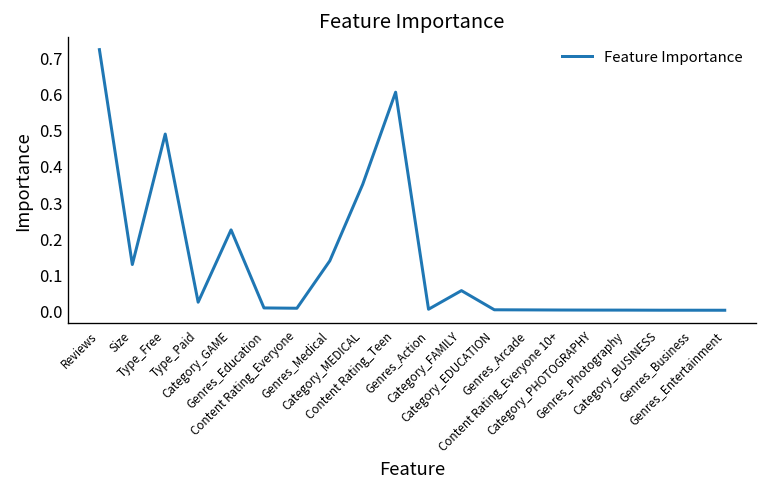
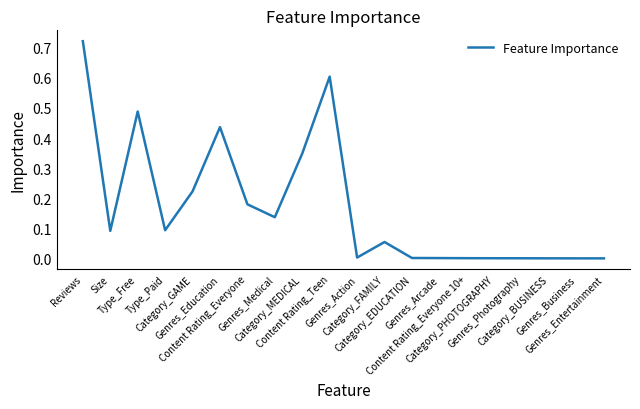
  {
    "Reviews": 0.72,
-   "Size": 0.13,
+   "Size": 0.09,
    "Type_Free": 0.49,
-   "Type_Paid": 0.02,
+   "Type_Paid": 0.10,
    "Category_GAME": 0.22,
-   "Genres_Education": 0.01,
-   "Content Rating_Everyone": 0.01,
+   "Genres_Education": 0.44,
+   "Content Rating_Everyone": 0.18,
    "Genres_Medical": 0.14,
    "Category_MEDICAL": 0.35,
    "Content Rating_Teen": 0.60,
    "Genres_Action": 0.00,
    "Category_FAMILY": 0.06,
    "Category_EDUCATION": 0.00,
    "Genres_Arcade": 0.00,
    "Content Rating_Everyone 10+": 0.00,
    "Category_PHOTOGRAPHY": 0.00,
    "Genres_Photography": 0.00,
    "Category_BUSINESS": 0.00,
    "Genres_Business": 0.00,
    "Genres_Entertainment": 0.00
  }
